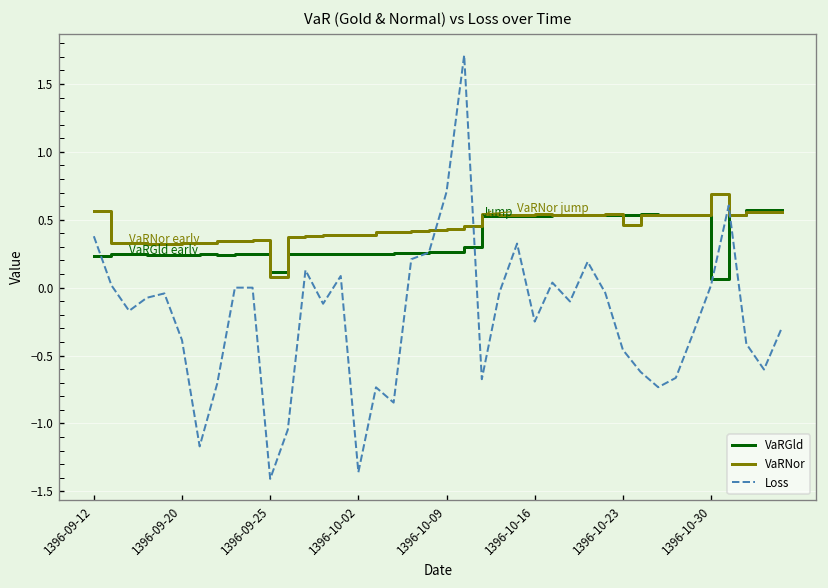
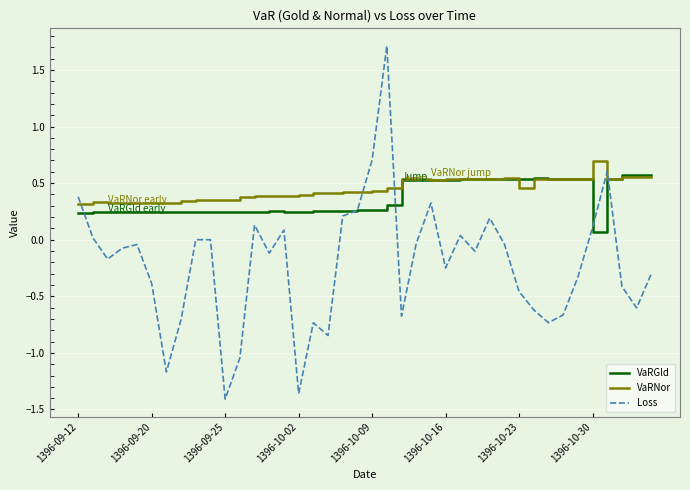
  {
    "VaRGld": {
      "1396-09-12": 0.23,
      "1396-09-20": 0.24,
-     "1396-09-25": 0.11,
+     "1396-09-25": 0.25,
      "1396-10-02": 0.25,
      "1396-10-09": 0.27,
      "1396-10-23": 0.53,
      "1396-10-30": 0.07
    },
    "VaRNor": {
-     "1396-09-12": 0.56,
+     "1396-09-12": 0.32,
      "1396-09-20": 0.33,
-     "1396-09-25": 0.08,
+     "1396-09-25": 0.35,
      "1396-10-02": 0.39,
      "1396-10-09": 0.43,
      "1396-10-23": 0.46,
      "1396-10-30": 0.69
    },
    "Loss": {
      "1396-09-12": 0.38,
      "1396-09-20": -0.39,
      "1396-09-25": -1.41,
      "1396-10-02": -1.36,
      "1396-10-09": 0.70,
      "1396-10-16": -0.25,
      "1396-10-23": -0.46,
-     "1396-10-30": 0.02
+     "1396-10-30": 0.11
    }
  }
